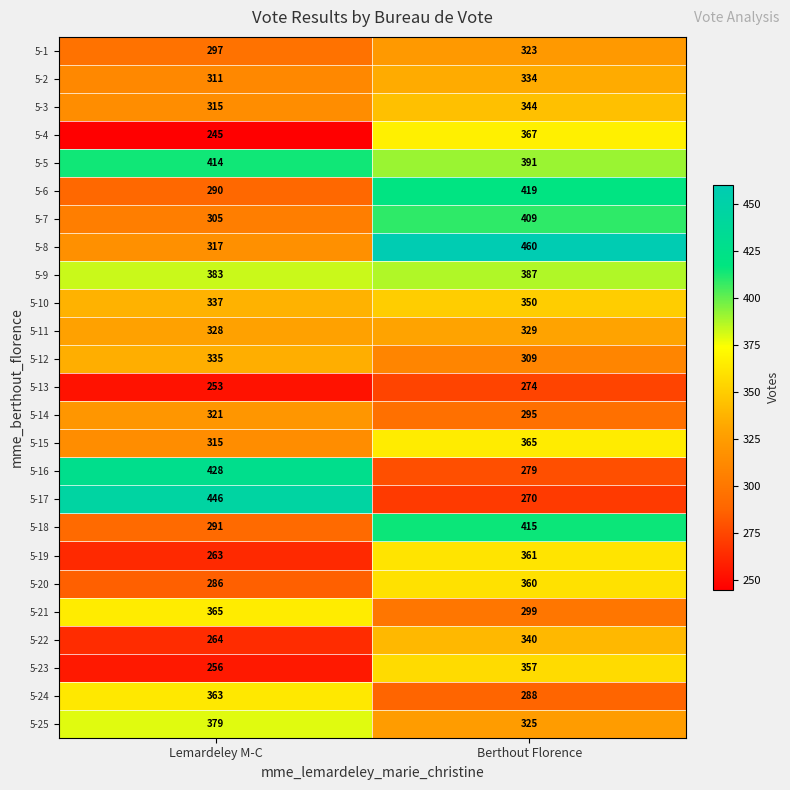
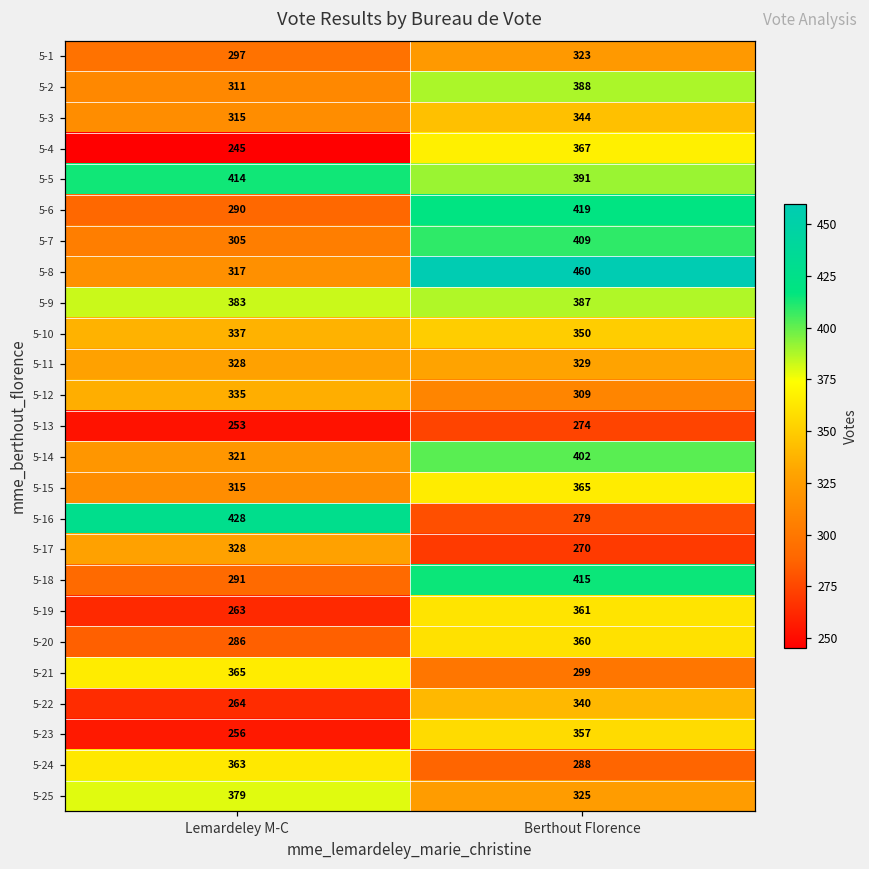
  {
    "5-1": {
      "Lemardeley M-C": 297,
      "Berthout Florence": 323
    },
    "5-2": {
      "Lemardeley M-C": 311,
-     "Berthout Florence": 334
+     "Berthout Florence": 388
    },
    "5-3": {
      "Lemardeley M-C": 315,
      "Berthout Florence": 344
    },
    "5-4": {
      "Lemardeley M-C": 245,
      "Berthout Florence": 367
    },
    "5-5": {
      "Lemardeley M-C": 414,
      "Berthout Florence": 391
    },
    "5-6": {
      "Lemardeley M-C": 290,
      "Berthout Florence": 419
    },
    "5-7": {
      "Lemardeley M-C": 305,
      "Berthout Florence": 409
    },
    "5-8": {
      "Lemardeley M-C": 317,
      "Berthout Florence": 460
    },
    "5-9": {
      "Lemardeley M-C": 383,
      "Berthout Florence": 387
    },
    "5-10": {
      "Lemardeley M-C": 337,
      "Berthout Florence": 350
    },
    "5-11": {
      "Lemardeley M-C": 328,
      "Berthout Florence": 329
    },
    "5-12": {
      "Lemardeley M-C": 335,
      "Berthout Florence": 309
    },
    "5-13": {
      "Lemardeley M-C": 253,
      "Berthout Florence": 274
    },
    "5-14": {
      "Lemardeley M-C": 321,
-     "Berthout Florence": 295
+     "Berthout Florence": 402
    },
    "5-15": {
      "Lemardeley M-C": 315,
      "Berthout Florence": 365
    },
    "5-16": {
      "Lemardeley M-C": 428,
      "Berthout Florence": 279
    },
    "5-17": {
-     "Lemardeley M-C": 446,
+     "Lemardeley M-C": 328,
      "Berthout Florence": 270
    },
    "5-18": {
      "Lemardeley M-C": 291,
      "Berthout Florence": 415
    },
    "5-19": {
      "Lemardeley M-C": 263,
      "Berthout Florence": 361
    },
    "5-20": {
      "Lemardeley M-C": 286,
      "Berthout Florence": 360
    },
    "5-21": {
      "Lemardeley M-C": 365,
      "Berthout Florence": 299
    },
    "5-22": {
      "Lemardeley M-C": 264,
      "Berthout Florence": 340
    },
    "5-23": {
      "Lemardeley M-C": 256,
      "Berthout Florence": 357
    },
    "5-24": {
      "Lemardeley M-C": 363,
      "Berthout Florence": 288
    },
    "5-25": {
      "Lemardeley M-C": 379,
      "Berthout Florence": 325
    }
  }
